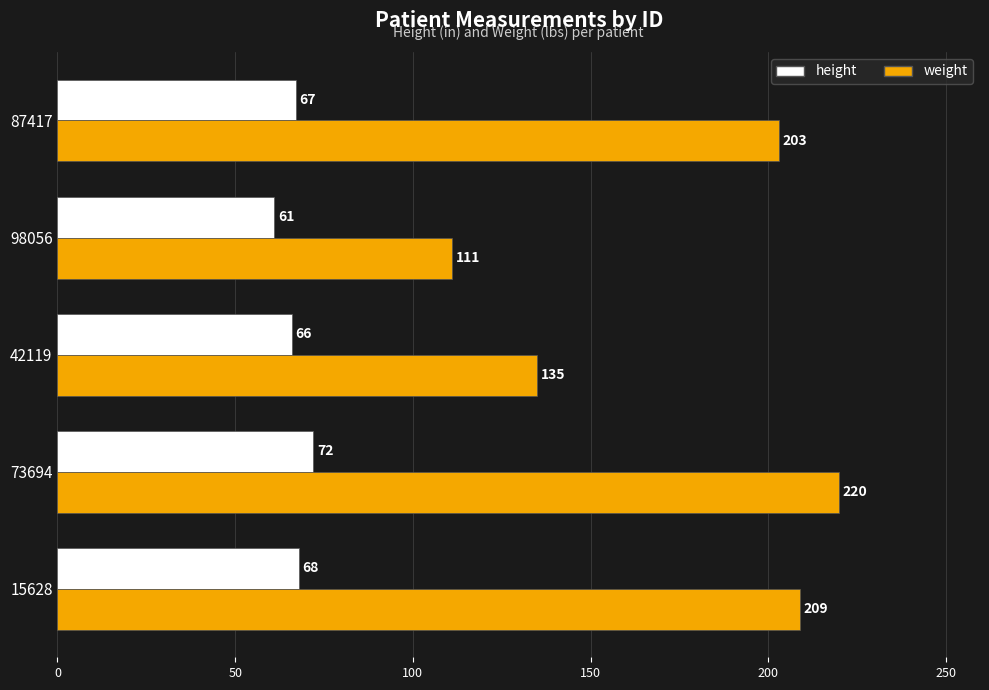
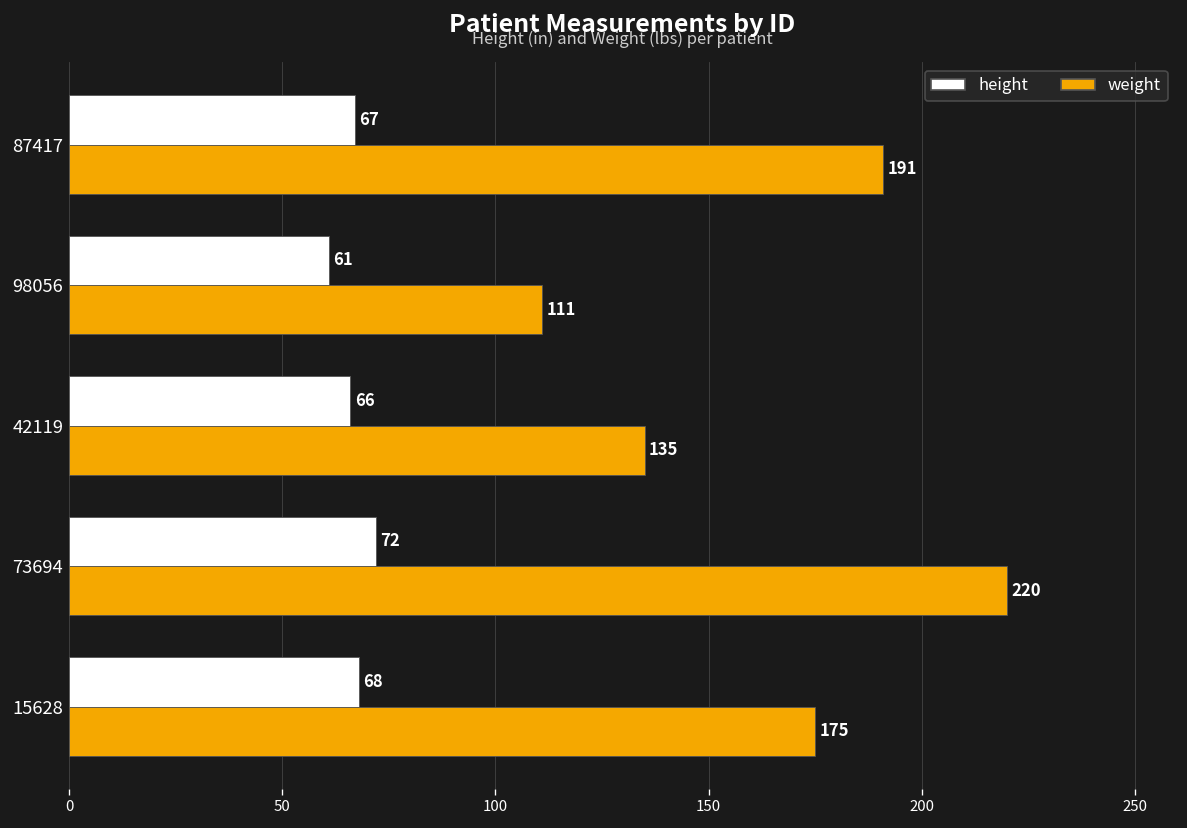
  {
    "height": {
      "87417": 67,
      "98056": 61,
      "42119": 66,
      "73694": 72,
      "15628": 68
    },
    "weight": {
-     "87417": 203,
+     "87417": 191,
      "98056": 111,
      "42119": 135,
      "73694": 220,
-     "15628": 209
+     "15628": 175
    }
  }
